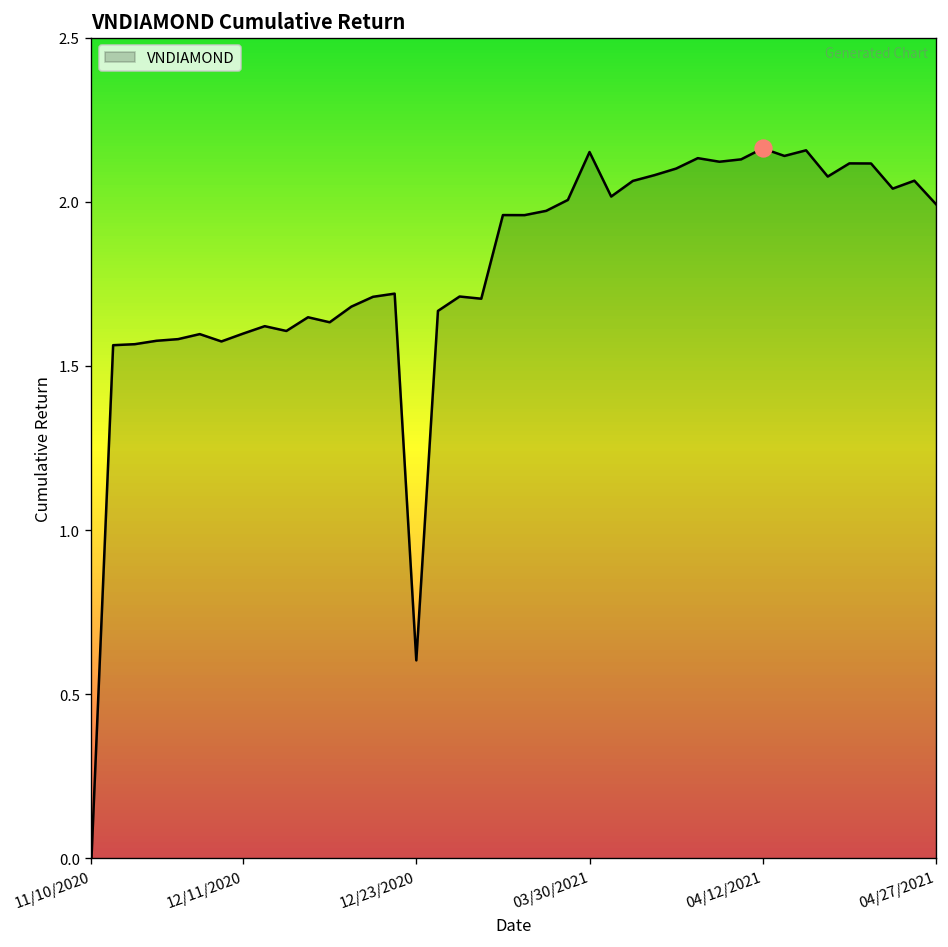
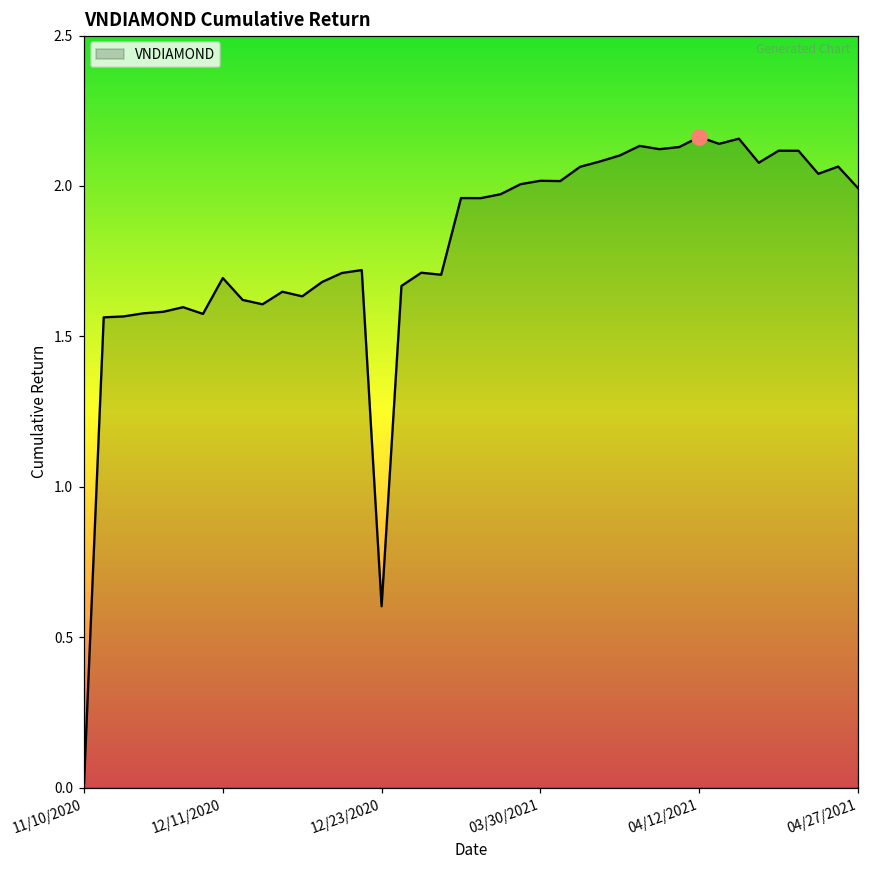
  {
    "VNDIAMOND": {
      "11/10/2020": 0.00,
-     "12/11/2020": 1.60,
+     "12/11/2020": 1.69,
      "12/23/2020": 0.60,
-     "03/30/2021": 2.15,
+     "03/30/2021": 2.02,
      "04/27/2021": 1.99
    }
  }
